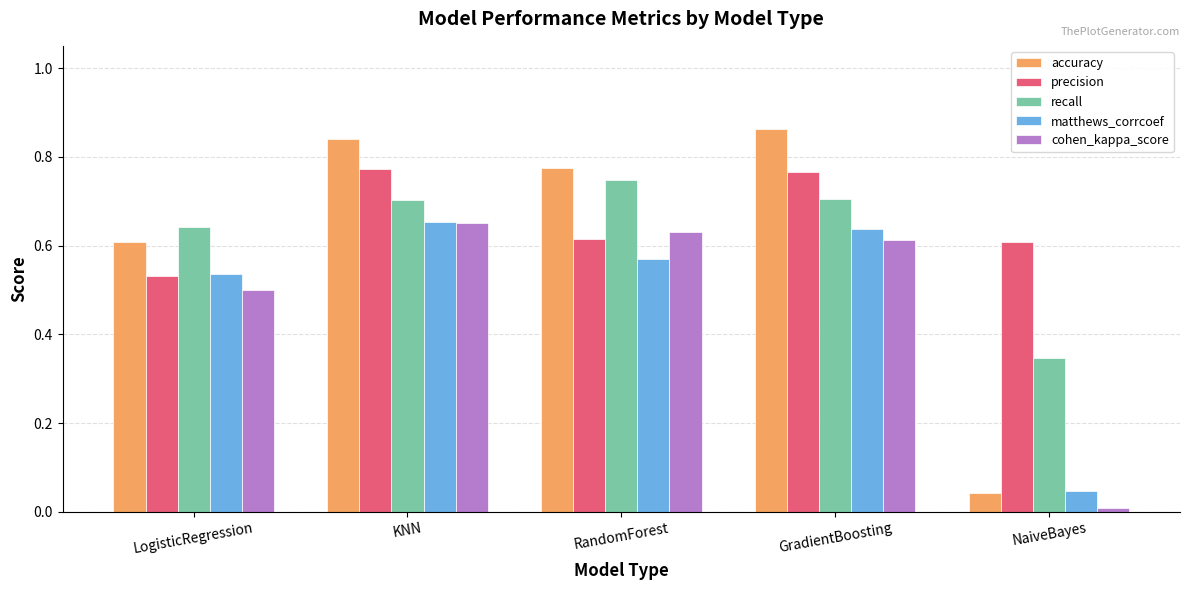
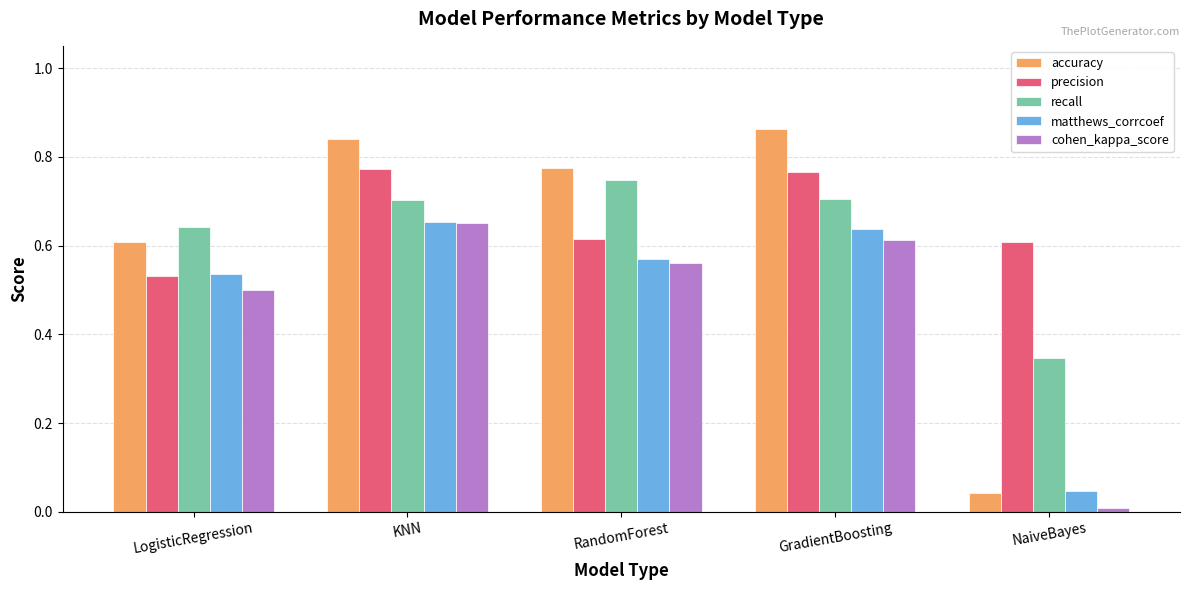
  {
    "accuracy": {
      "LogisticRegression": 0.61,
      "KNN": 0.84,
      "RandomForest": 0.77,
      "GradientBoosting": 0.86,
      "NaiveBayes": 0.04
    },
    "precision": {
      "LogisticRegression": 0.53,
      "KNN": 0.77,
      "RandomForest": 0.62,
      "GradientBoosting": 0.77,
      "NaiveBayes": 0.61
    },
    "recall": {
      "LogisticRegression": 0.64,
      "KNN": 0.70,
      "RandomForest": 0.75,
      "GradientBoosting": 0.70,
      "NaiveBayes": 0.35
    },
    "matthews_corrcoef": {
      "LogisticRegression": 0.54,
      "KNN": 0.65,
      "RandomForest": 0.57,
      "GradientBoosting": 0.64,
      "NaiveBayes": 0.05
    },
    "cohen_kappa_score": {
      "LogisticRegression": 0.50,
      "KNN": 0.65,
-     "RandomForest": 0.63,
+     "RandomForest": 0.56,
      "GradientBoosting": 0.61,
      "NaiveBayes": 0.01
    }
  }
